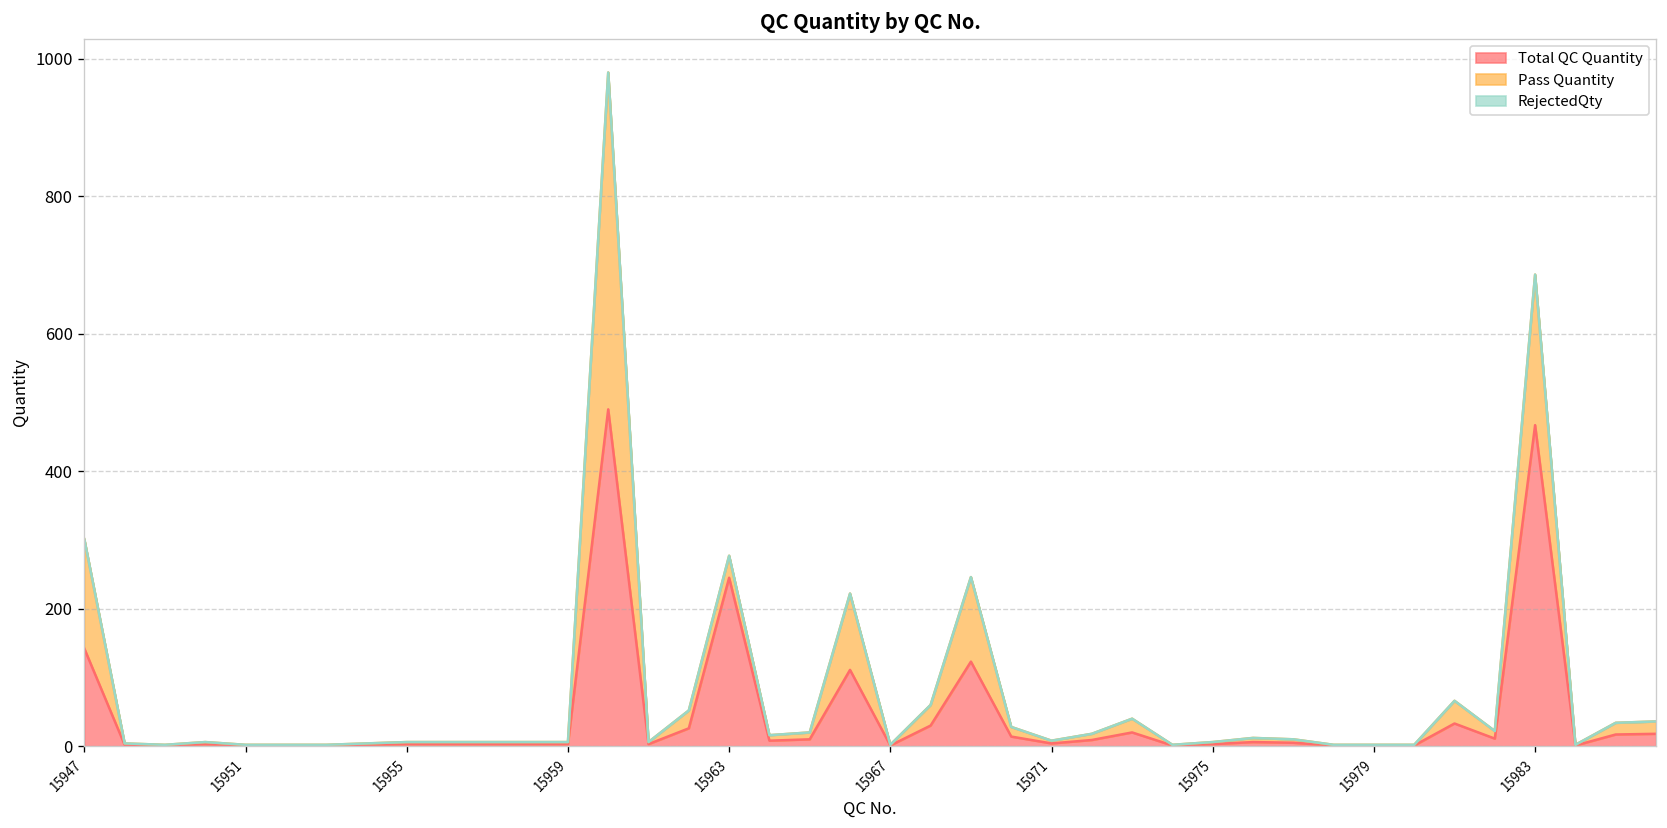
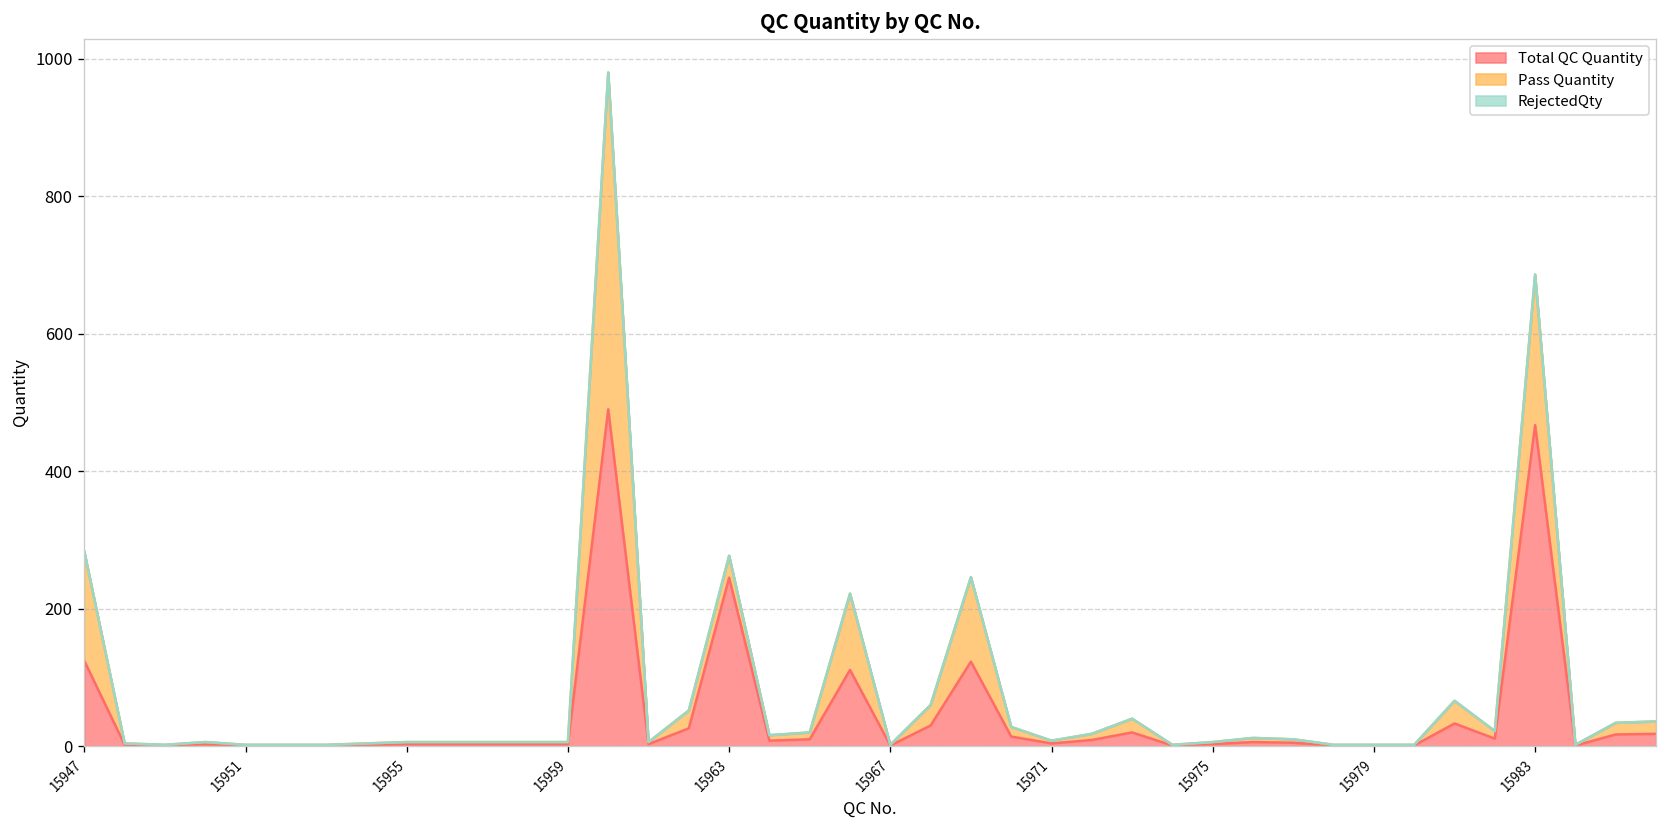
  {
    "Total QC Quantity": {
-     "15947": 140,
+     "15947": 120,
      "15963": 250,
      "15983": 470
    }
  }
